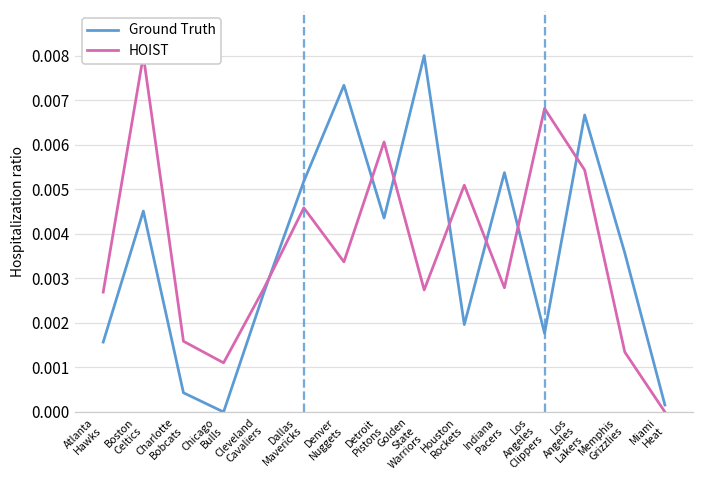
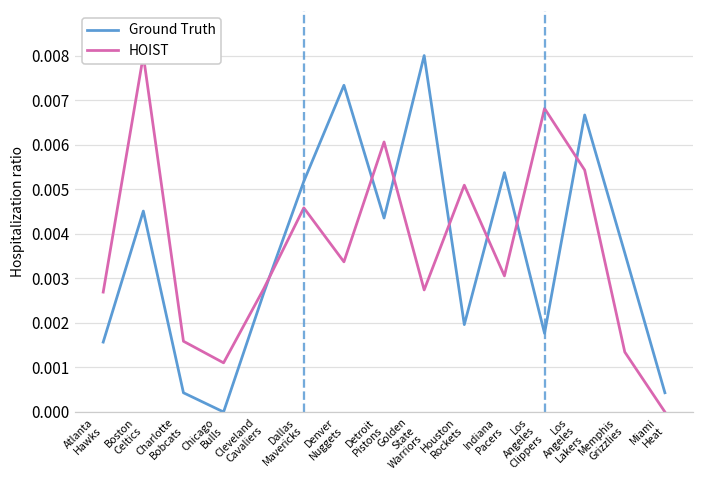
  {
    "Ground Truth": {
      "Atlanta Hawks": 0.0016,
      "Boston Celtics": 0.0045,
      "Charlotte Bobcats": 0.0004,
      "Chicago Bulls": 0.0000,
      "Cleveland Cavaliers": 0.0027,
      "Dallas Mavericks": 0.0052,
      "Denver Nuggets": 0.0073,
      "Detroit Pistons": 0.0044,
      "Golden State Warriors": 0.0080,
      "Houston Rockets": 0.0020,
      "Indiana Pacers": 0.0054,
      "Los Angeles Clippers": 0.0018,
      "Los Angeles Lakers": 0.0067,
      "Memphis Grizzlies": 0.0036,
-     "Miami Heat": 0.0002
+     "Miami Heat": 0.0004
    },
    "HOIST": {
      "Atlanta Hawks": 0.0027,
      "Charlotte Bobcats": 0.0016,
      "Chicago Bulls": 0.0011,
      "Cleveland Cavaliers": 0.0028,
      "Dallas Mavericks": 0.0046,
      "Denver Nuggets": 0.0034,
      "Detroit Pistons": 0.0061,
      "Golden State Warriors": 0.0027,
      "Houston Rockets": 0.0051,
-     "Indiana Pacers": 0.0028,
+     "Indiana Pacers": 0.0031,
      "Los Angeles Clippers": 0.0068,
      "Los Angeles Lakers": 0.0054,
      "Memphis Grizzlies": 0.0013,
      "Miami Heat": 0.0000
    }
  }
